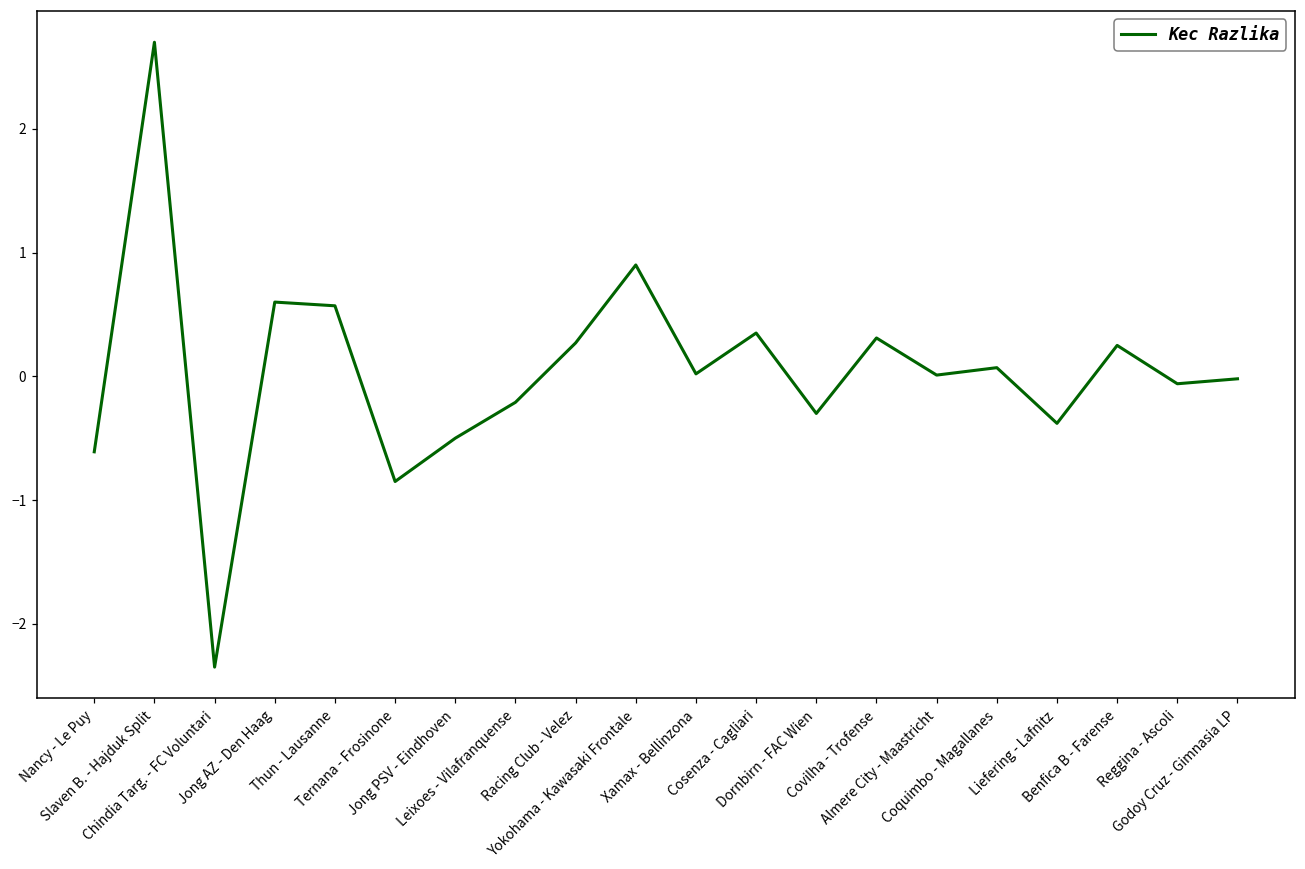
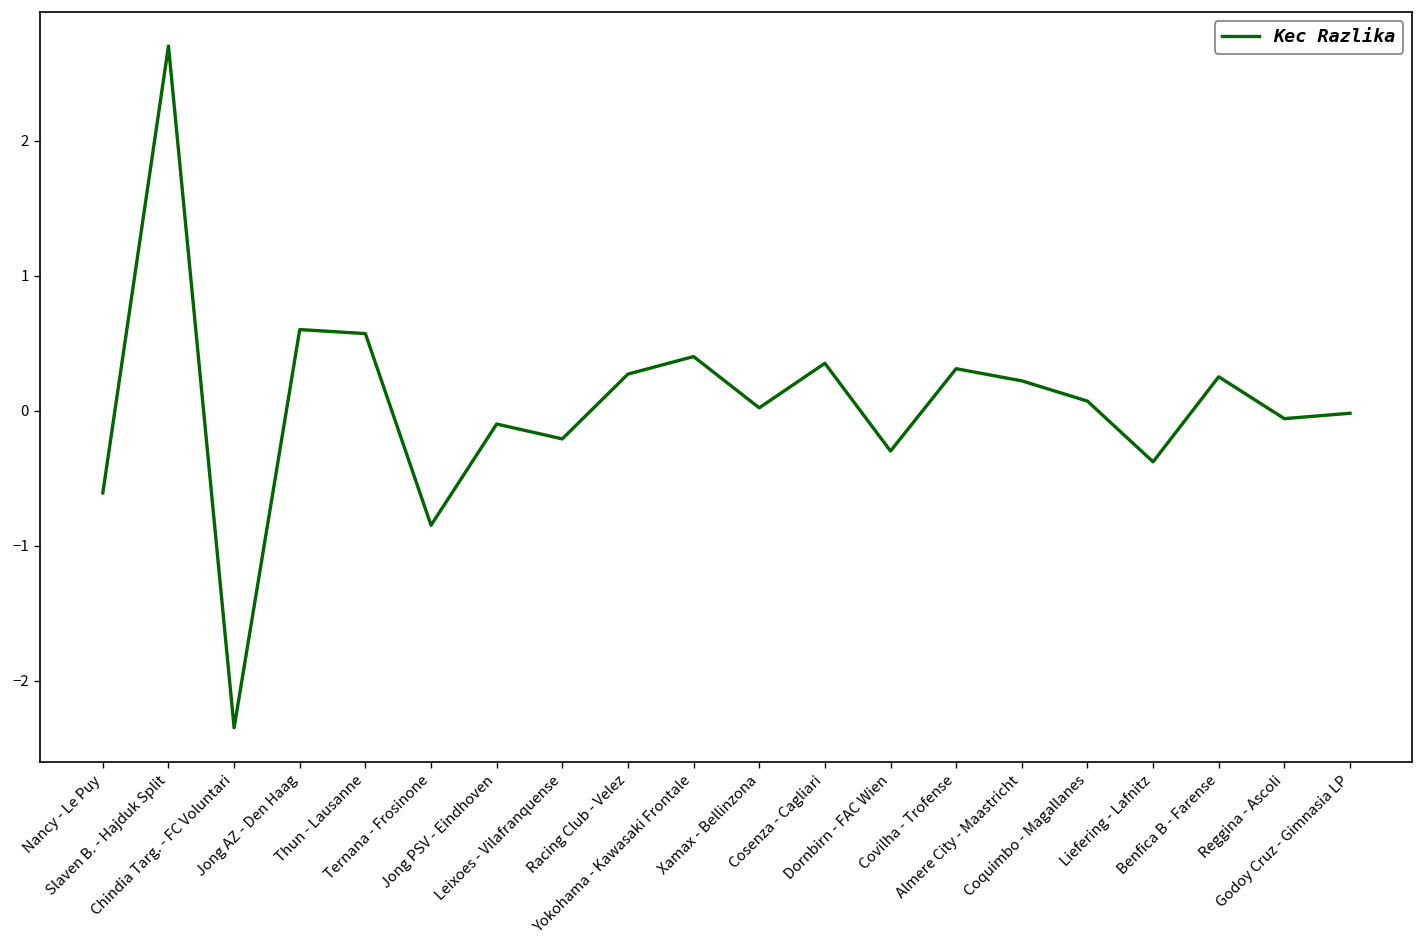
  {
    "Nancy - Le Puy": -0.61,
    "Slaven B. - Hajduk Split": 2.70,
    "Chindia Targ. - FC Voluntari": -2.35,
    "Jong AZ - Den Haag": 0.60,
    "Thun - Lausanne": 0.57,
    "Ternana - Frosinone": -0.85,
-   "Jong PSV - Eindhoven": -0.5,
+   "Jong PSV - Eindhoven": -0.1,
    "Leixoes - Vilafranquense": -0.21,
    "Racing Club - Velez": 0.27,
-   "Yokohama - Kawasaki Frontale": 0.9,
+   "Yokohama - Kawasaki Frontale": 0.4,
    "Xamax - Bellinzona": 0.02,
    "Cosenza - Cagliari": 0.35,
    "Dornbirn - FAC Wien": -0.30,
    "Covilha - Trofense": 0.31,
-   "Almere City - Maastricht": 0.01,
+   "Almere City - Maastricht": 0.22,
    "Coquimbo - Magallanes": 0.07,
    "Liefering - Lafnitz": -0.38,
    "Benfica B - Farense": 0.25,
    "Reggina - Ascoli": -0.06,
    "Godoy Cruz - Gimnasia LP": -0.02
  }
